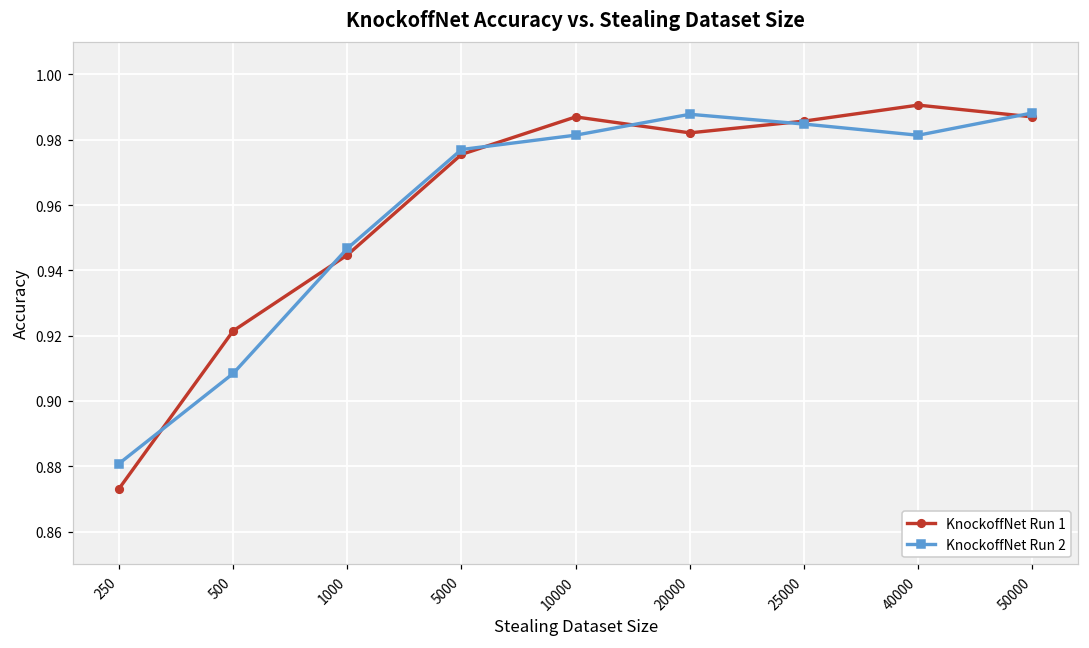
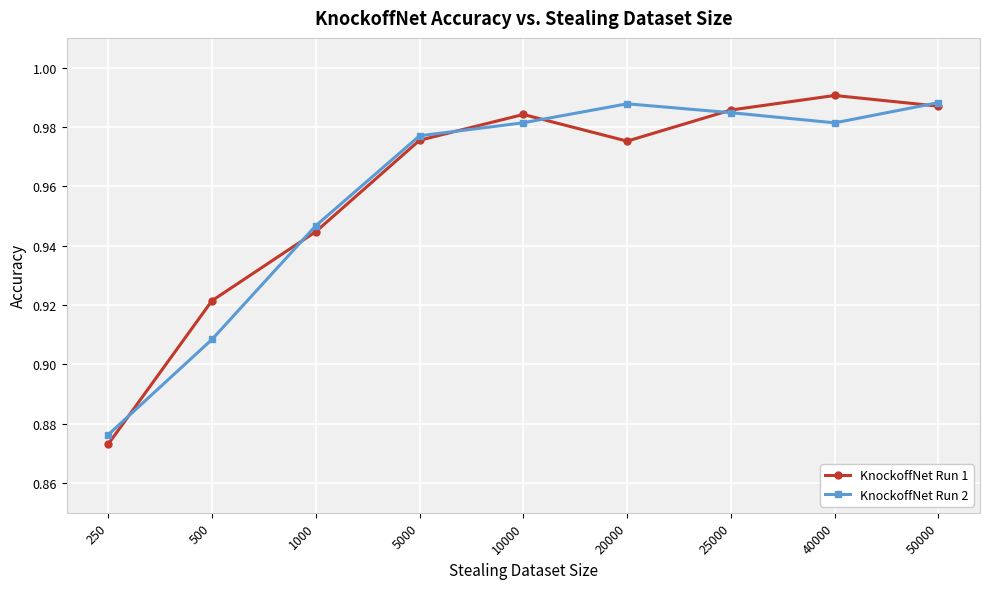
  {
    "KnockoffNet Run 1": {
      "250": 0.873,
      "500": 0.921,
      "1000": 0.945,
      "5000": 0.975,
-     "10000": 0.987,
-     "20000": 0.982,
+     "10000": 0.984,
+     "20000": 0.975,
      "25000": 0.986,
      "40000": 0.991,
      "50000": 0.987
    },
    "KnockoffNet Run 2": {
-     "250": 0.881,
+     "250": 0.876,
      "500": 0.908,
      "1000": 0.947,
      "5000": 0.977,
      "10000": 0.981,
      "20000": 0.988,
      "25000": 0.985,
      "40000": 0.981,
      "50000": 0.988
    }
  }
